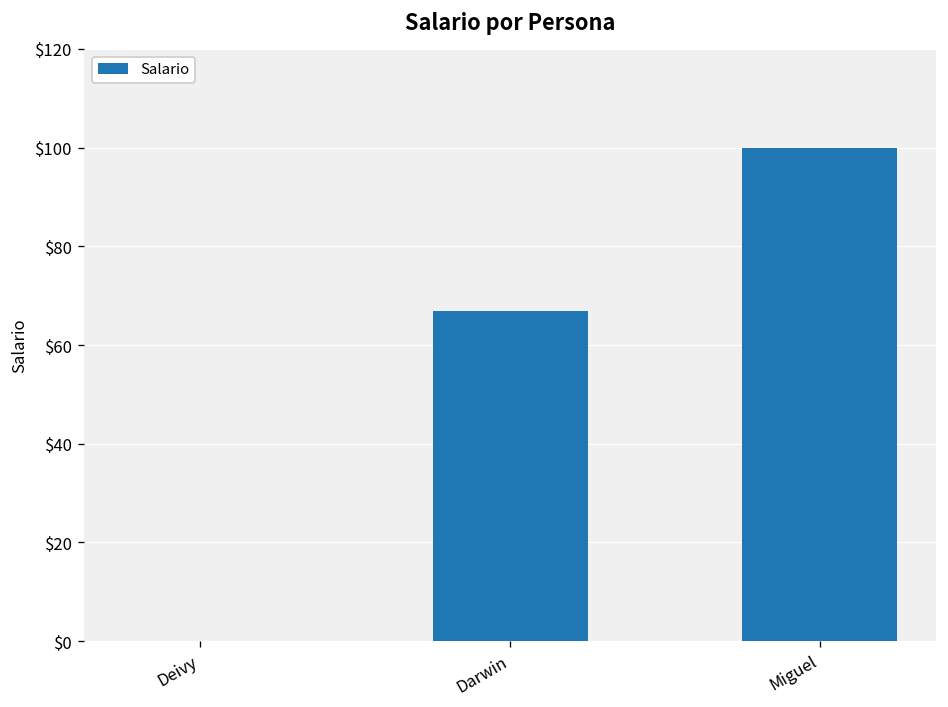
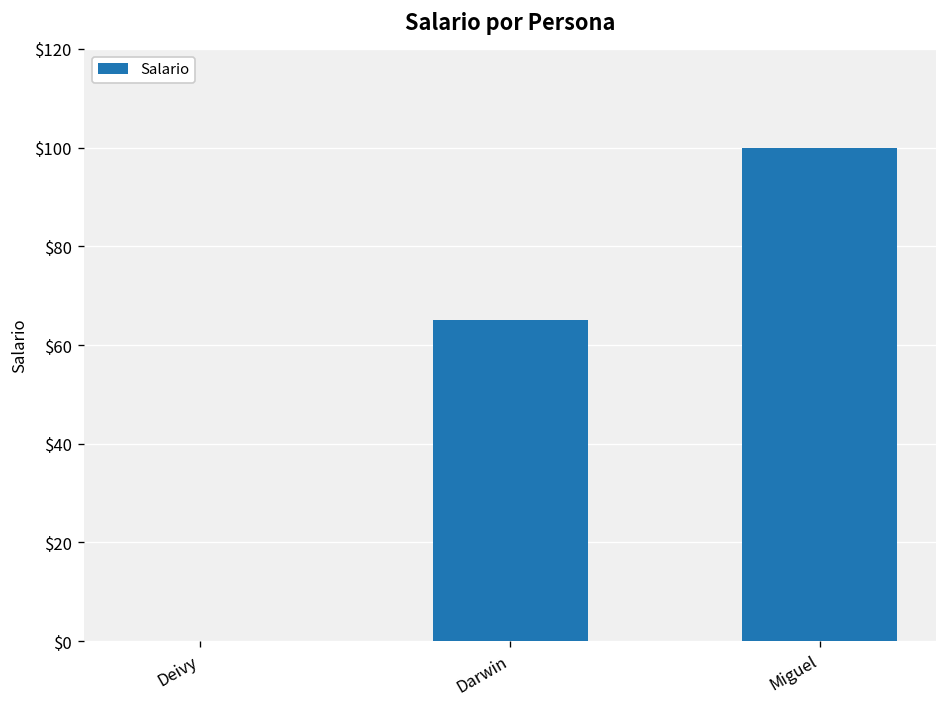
  {
    "Deivy": "$0",
-   "Darwin": "$67",
+   "Darwin": "$65",
    "Miguel": "$100"
  }
